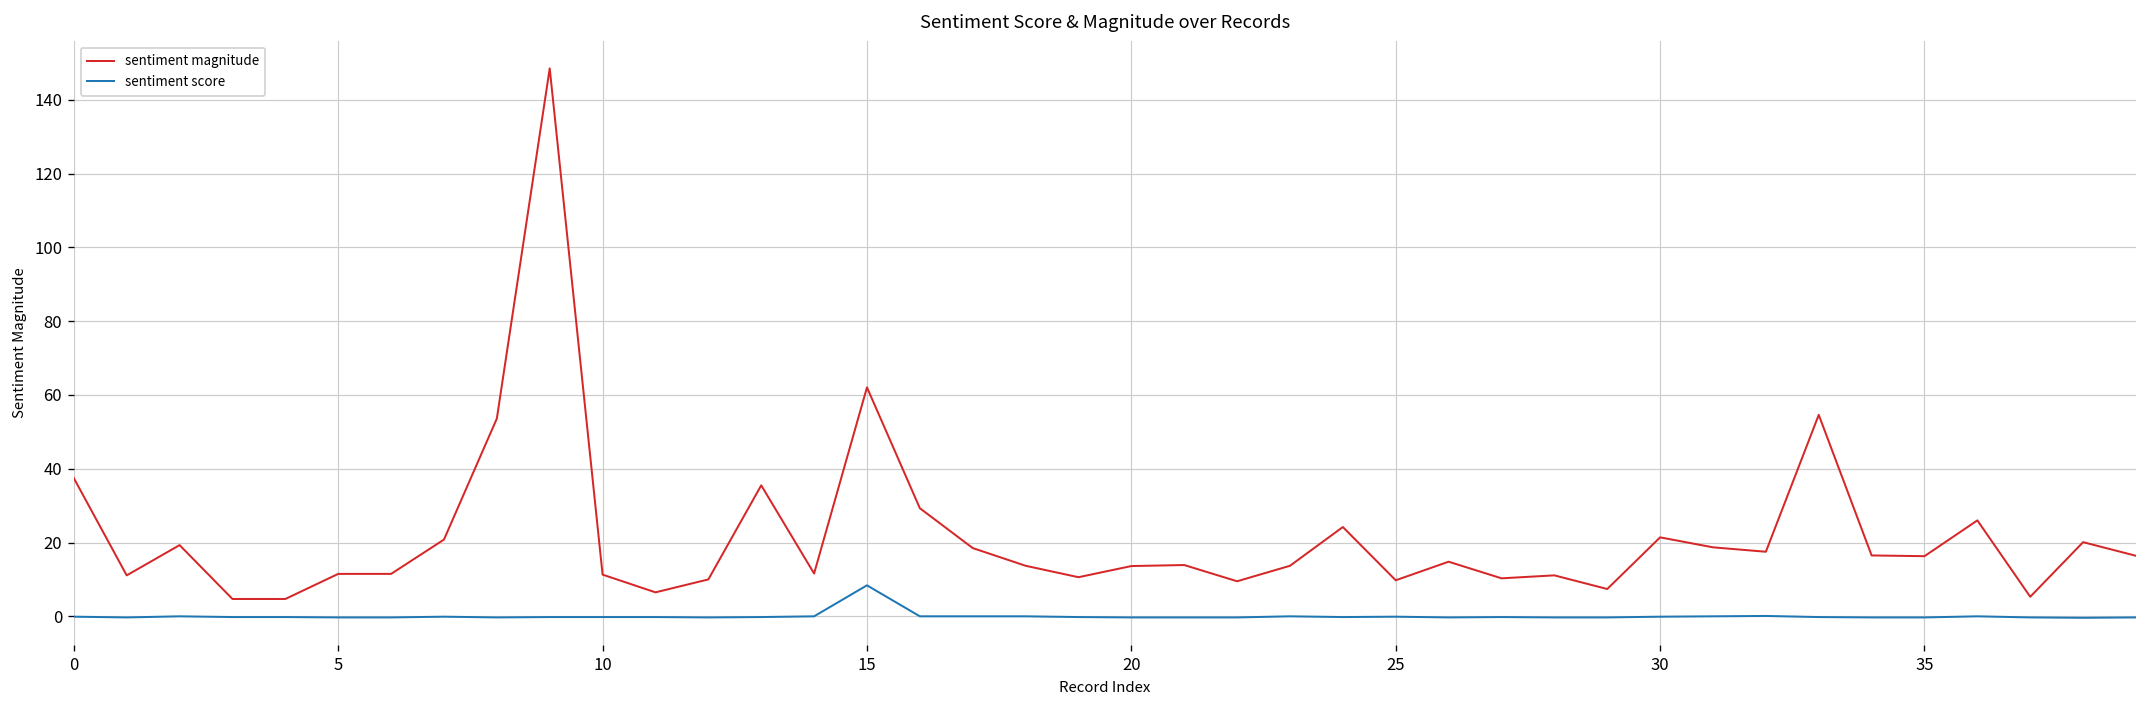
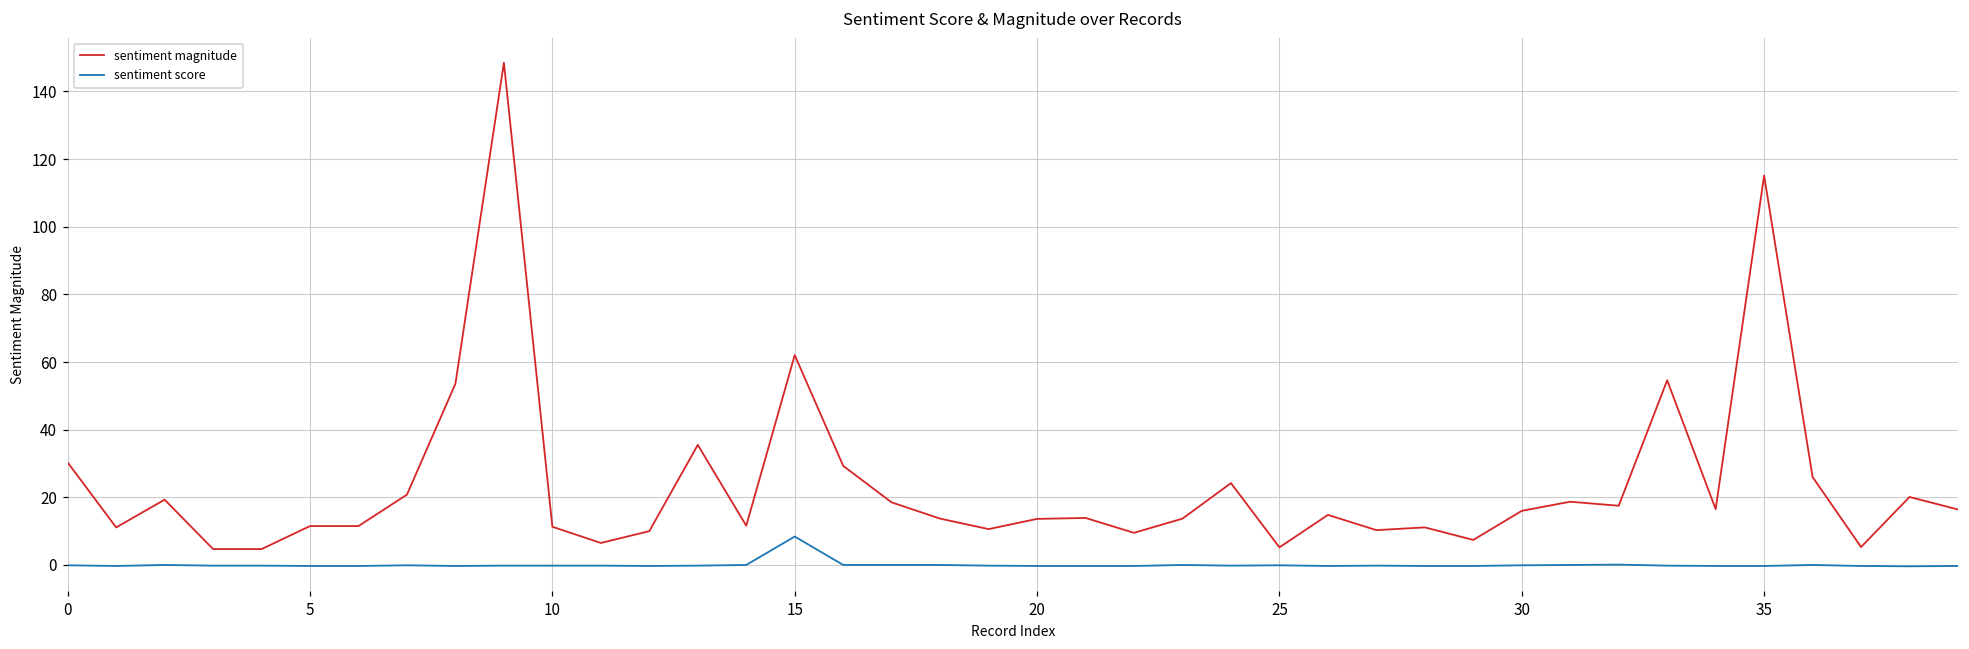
  {
    "sentiment magnitude": {
-     "0": 37,
+     "0": 30,
      "5": 12,
      "10": 11,
      "15": 62,
      "20": 14,
-     "25": 10,
-     "30": 21,
-     "35": 16
+     "25": 5,
+     "30": 16,
+     "35": 115
    },
    "sentiment score": {
      "0": 0,
      "5": 0,
      "10": 0,
      "15": 8,
      "20": 0,
      "25": 0,
      "30": 0,
      "35": 0
    }
  }
